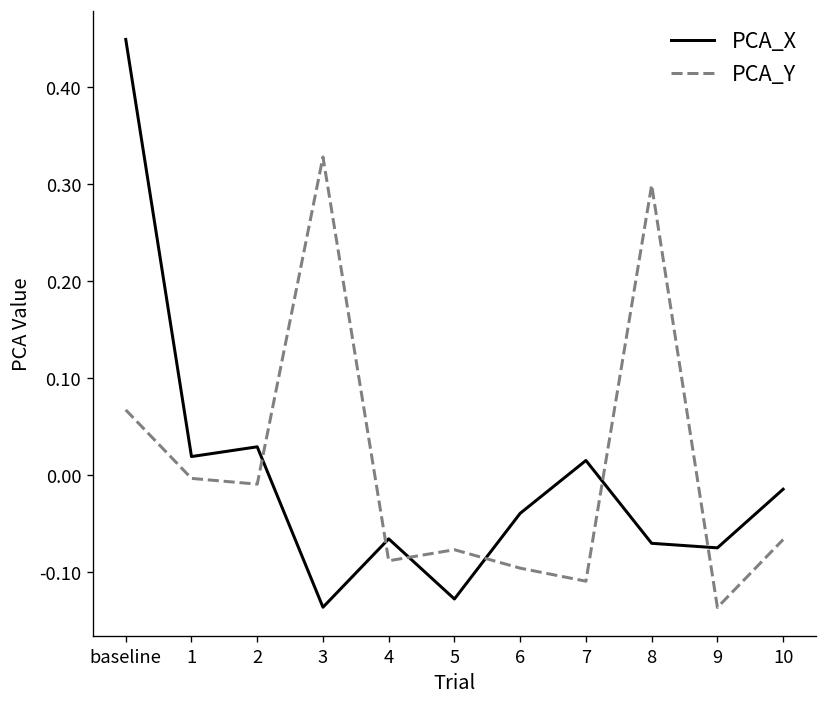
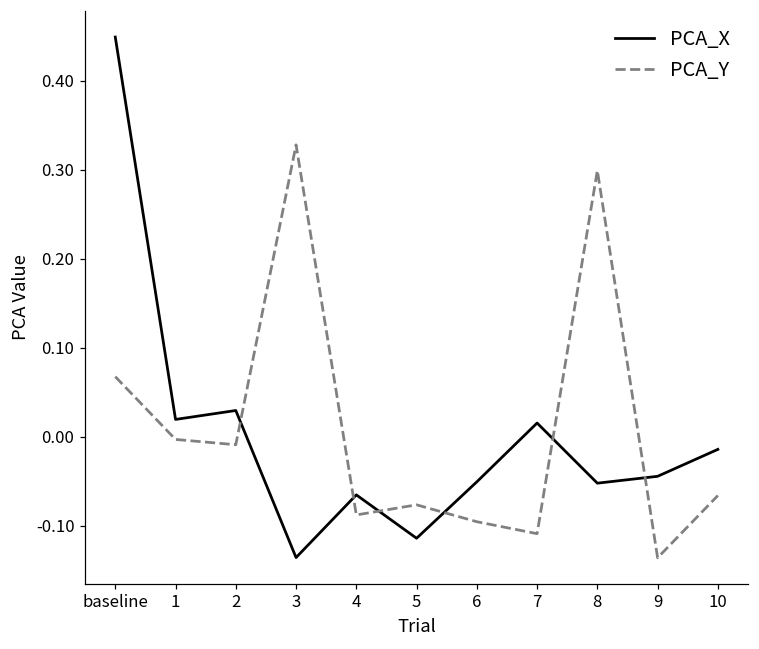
  {
    "PCA_X": {
      "baseline": 0.45,
      "1": 0.02,
      "2": 0.03,
      "3": -0.14,
      "4": -0.07,
-     "5": -0.13,
-     "6": -0.04,
+     "5": -0.11,
+     "6": -0.05,
      "7": 0.02,
-     "8": -0.07,
-     "9": -0.07,
+     "8": -0.05,
+     "9": -0.04,
      "10": -0.01
    },
    "PCA_Y": {
      "baseline": 0.07,
      "1": 0.00,
      "2": -0.01,
      "3": 0.33,
      "4": -0.09,
      "5": -0.08,
      "6": -0.10,
      "7": -0.11,
      "8": 0.30,
      "9": -0.14,
      "10": -0.07
    }
  }
